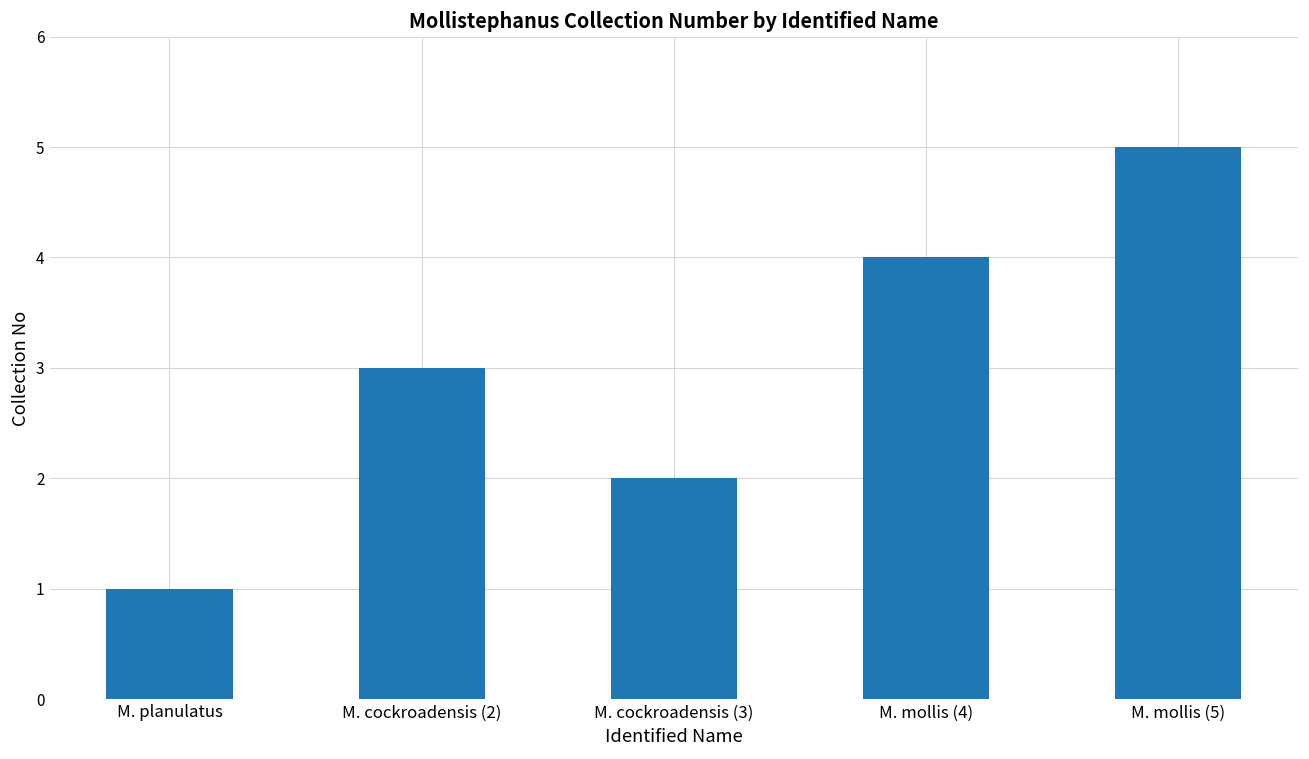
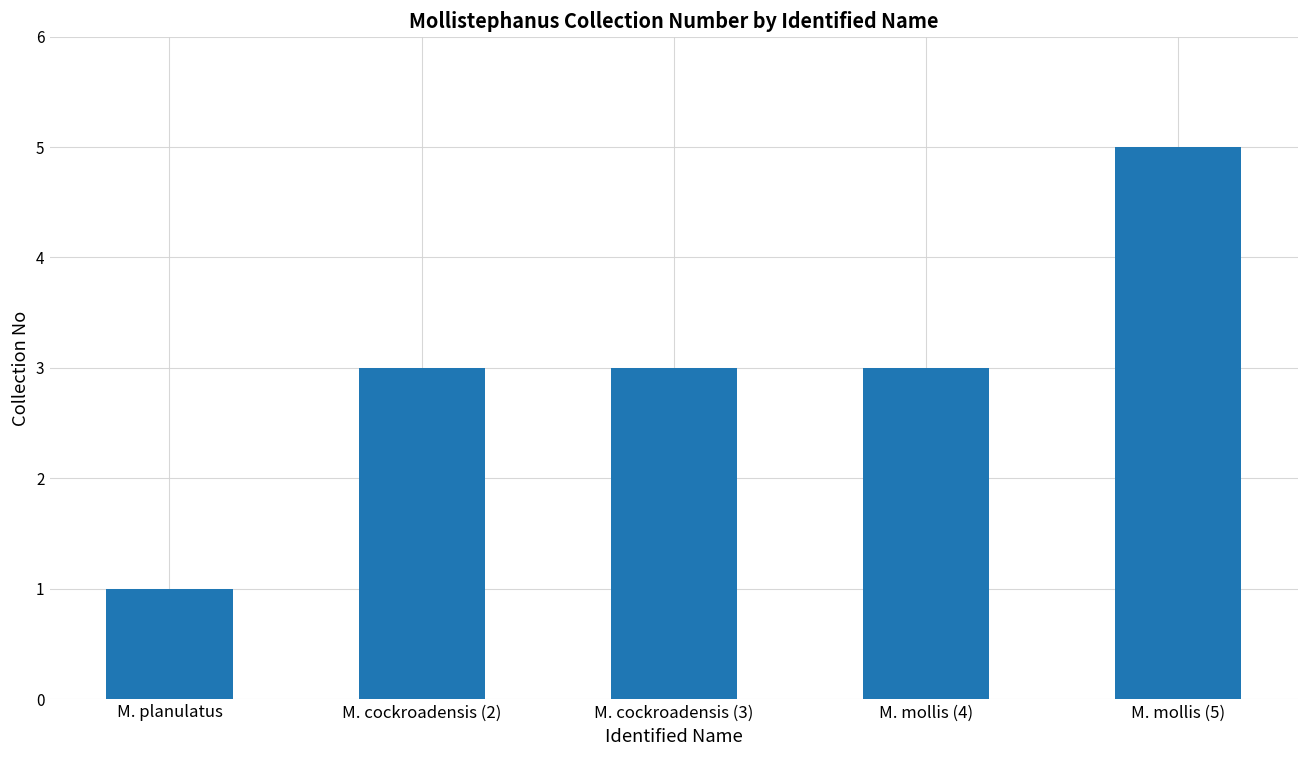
  {
    "M. planulatus": 1,
    "M. cockroadensis (2)": 3,
-   "M. cockroadensis (3)": 2,
-   "M. mollis (4)": 4,
+   "M. cockroadensis (3)": 3,
+   "M. mollis (4)": 3,
    "M. mollis (5)": 5
  }
